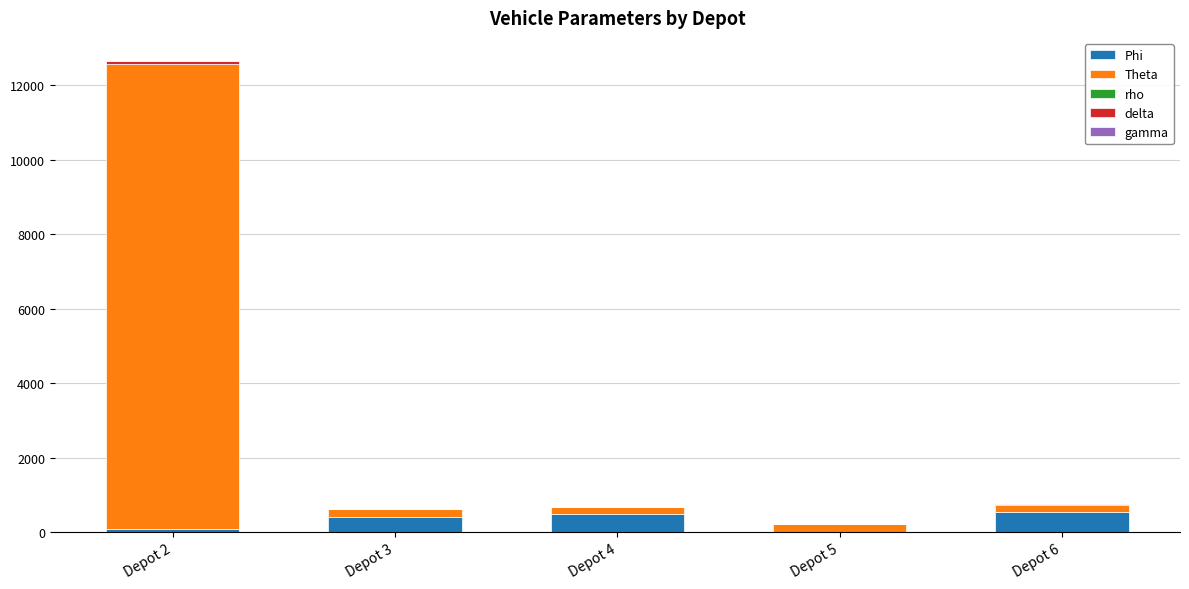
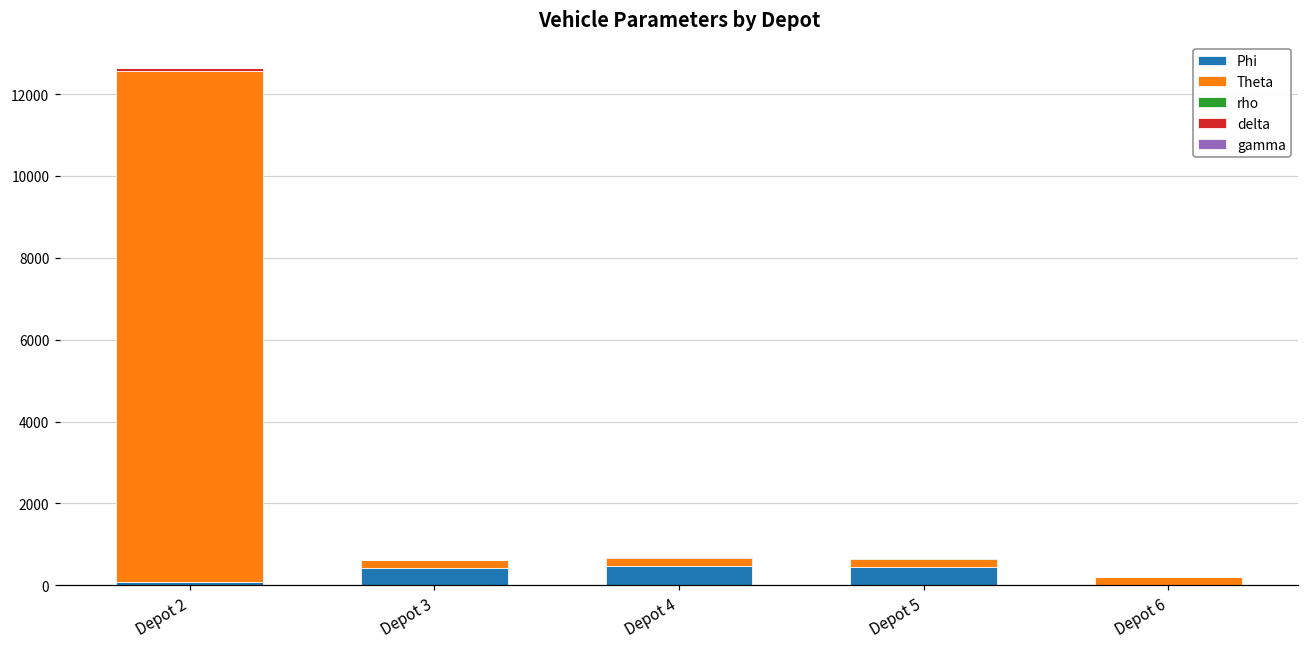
  {
    "Phi": {
      "Depot 2": 100,
      "Depot 3": 400,
      "Depot 4": 500,
-     "Depot 5": 0,
-     "Depot 6": 500
+     "Depot 5": 500,
+     "Depot 6": 0
    },
    "rho": {
      "Depot 2": 12500,
      "Depot 3": 200,
      "Depot 4": 200,
      "Depot 5": 200,
      "Depot 6": 200
    },
    "gamma": {
      "Depot 2": 100
    }
  }
